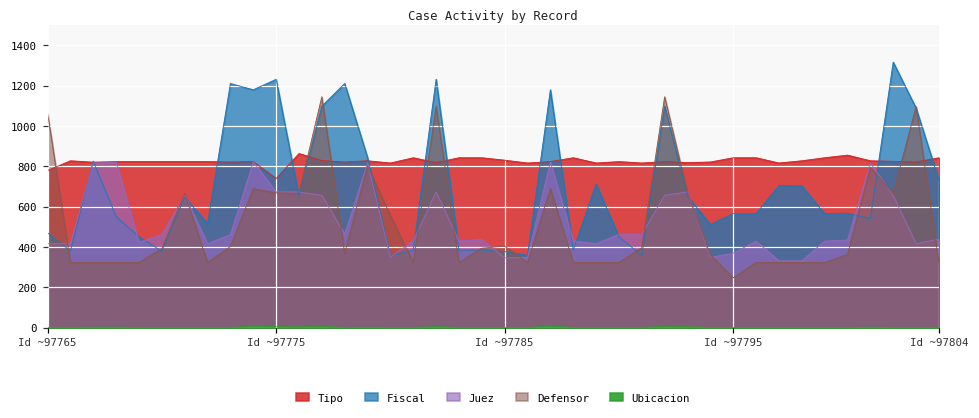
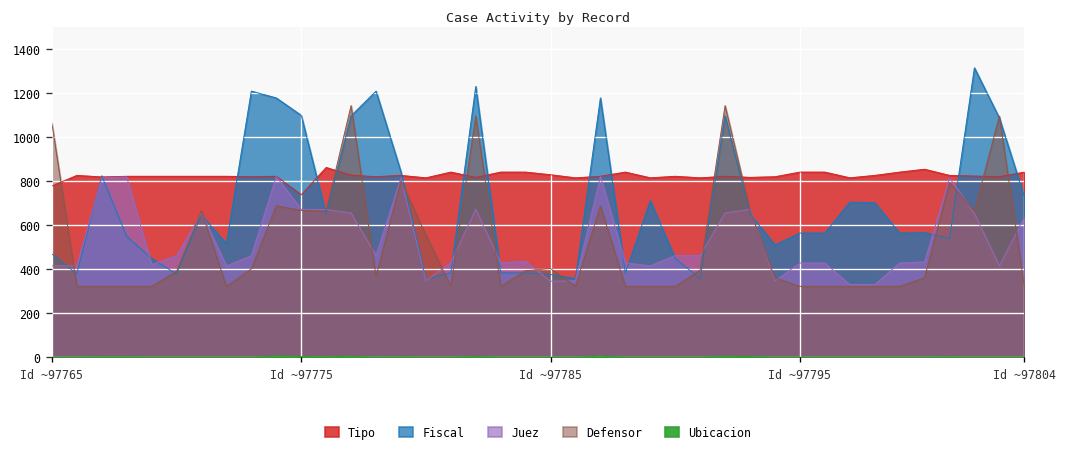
  {
    "Tipo": {
      "Id ~97765": 780,
      "Id ~97775": 740,
      "Id ~97785": 830,
      "Id ~97795": 840,
      "Id ~97804": 840
    },
    "Fiscal": {
      "Id ~97765": 470,
-     "Id ~97775": 1230,
+     "Id ~97775": 1100,
      "Id ~97785": 380,
      "Id ~97795": 570,
      "Id ~97804": 730
    },
    "Juez": {
      "Id ~97765": 420,
      "Id ~97785": 350,
-     "Id ~97795": 370,
-     "Id ~97804": 440
+     "Id ~97795": 430,
+     "Id ~97804": 640
    },
    "Defensor": {
      "Id ~97765": 1060,
      "Id ~97785": 400,
-     "Id ~97795": 250,
+     "Id ~97795": 320,
      "Id ~97804": 320
    },
    "Ubicacion": {
      "Id ~97765": 0,
      "Id ~97775": 0,
      "Id ~97785": 0,
      "Id ~97795": 0,
      "Id ~97804": 0
    }
  }
